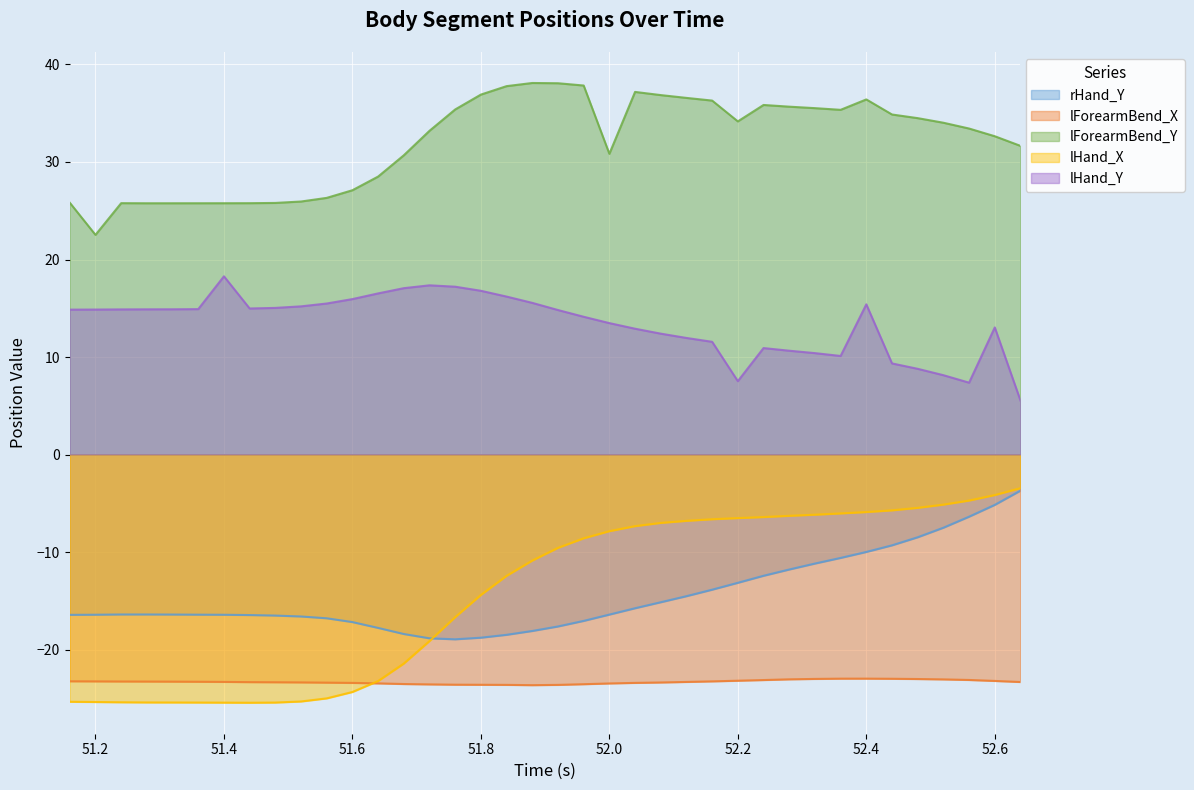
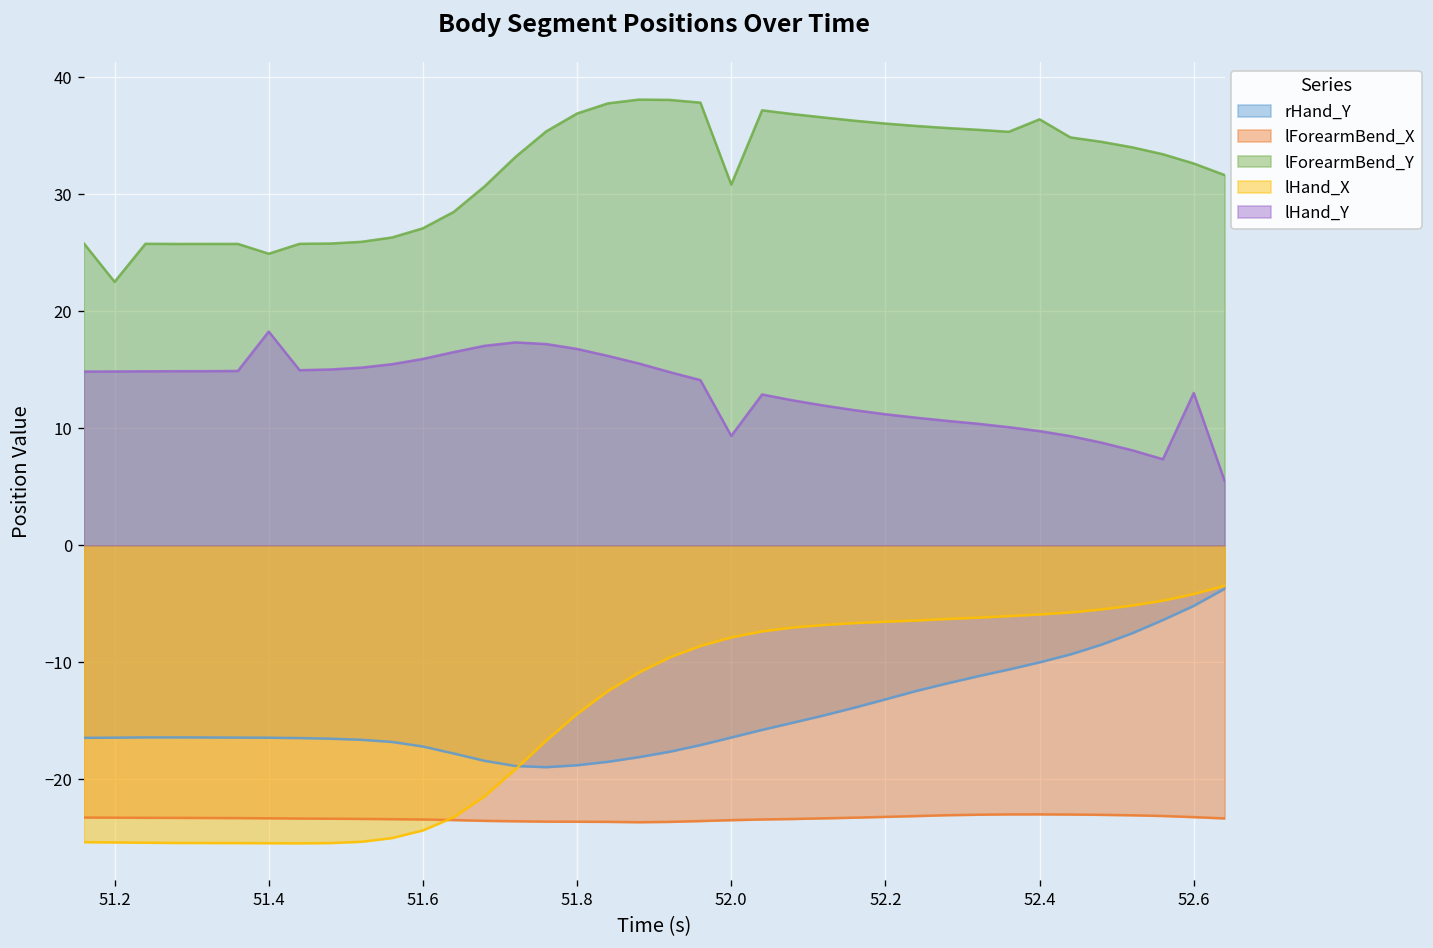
  {
    "lForearmBend_Y": {
      "51.2": 23,
-     "51.4": 26,
+     "51.4": 25,
      "51.6": 27,
      "51.8": 37,
      "52.0": 31,
-     "52.2": 34,
+     "52.2": 36,
      "52.4": 36,
      "52.6": 33
    },
    "lHand_Y": {
      "51.2": 15,
      "51.4": 18,
      "51.6": 16,
      "51.8": 17,
-     "52.0": 13,
-     "52.2": 8,
-     "52.4": 15,
+     "52.0": 9,
+     "52.2": 11,
+     "52.4": 10,
      "52.6": 13
    }
  }
